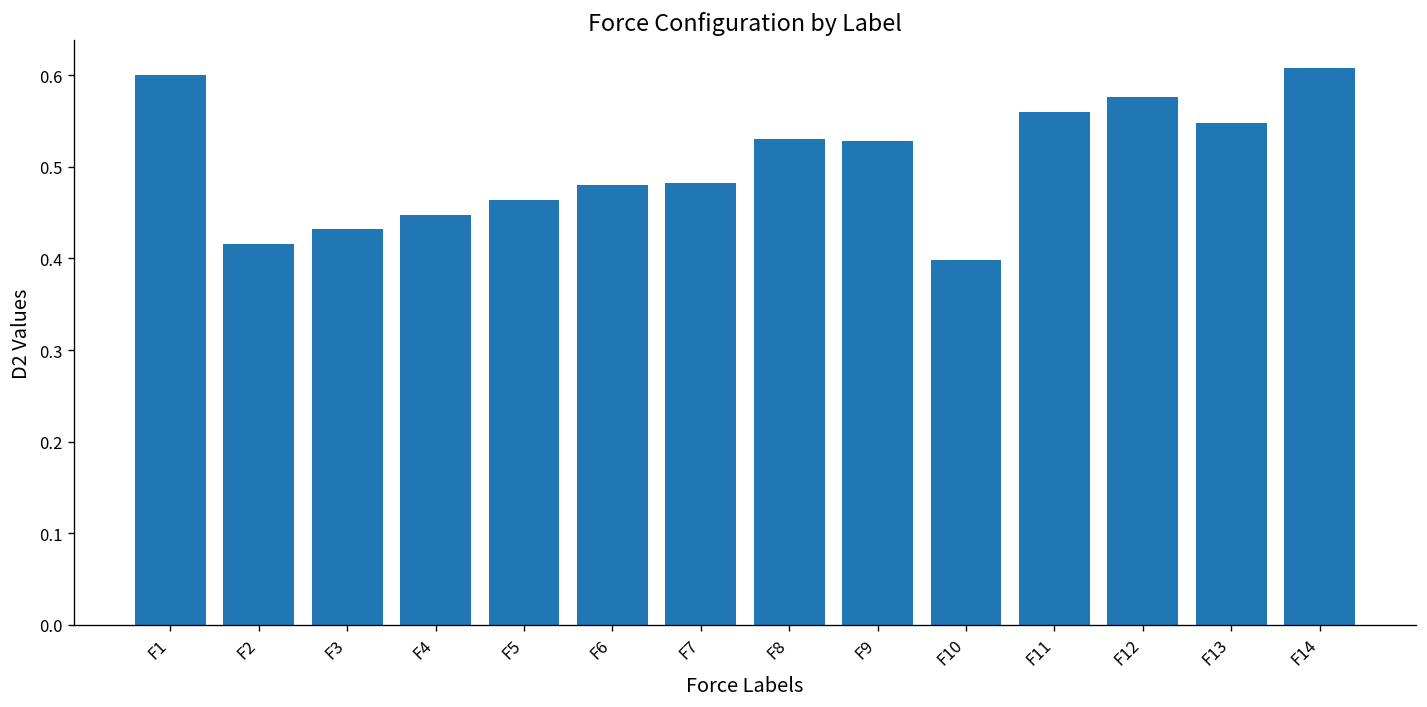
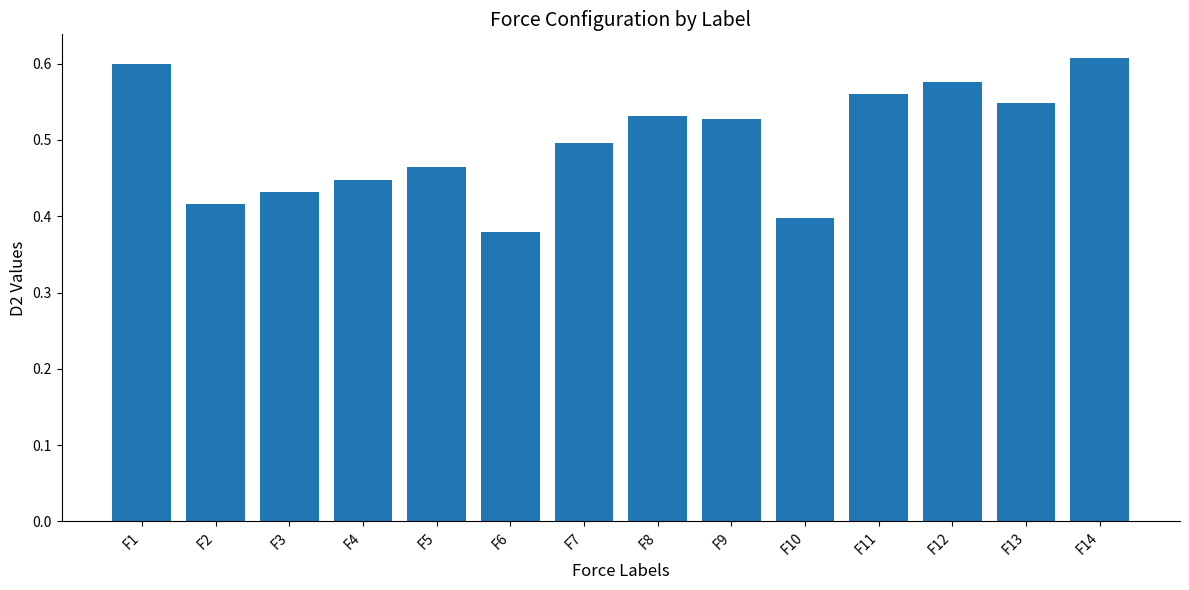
  {
    "F1": 0.60,
    "F2": 0.42,
    "F3": 0.43,
    "F4": 0.45,
    "F5": 0.46,
-   "F6": 0.48,
-   "F7": 0.48,
+   "F6": 0.38,
+   "F7": 0.50,
    "F8": 0.53,
    "F9": 0.53,
    "F10": 0.40,
    "F11": 0.56,
    "F12": 0.58,
    "F13": 0.55,
    "F14": 0.61
  }
